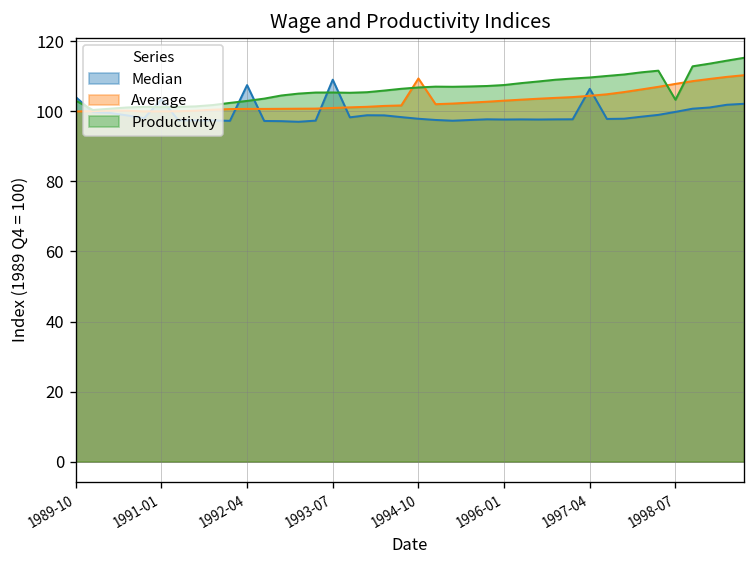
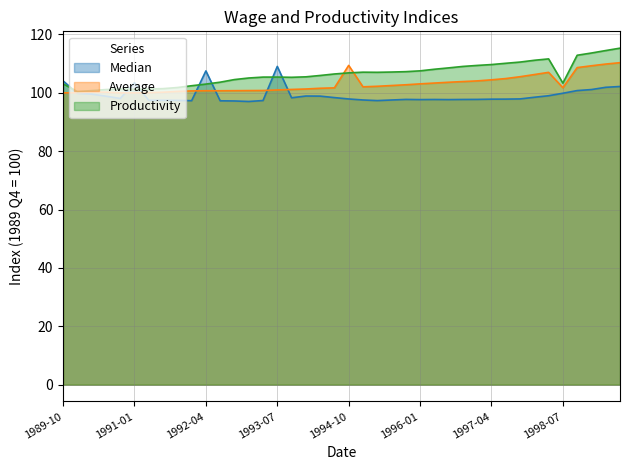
  {
    "Median": {
      "1989-10": 104,
      "1992-04": 108,
      "1993-07": 109,
      "1994-10": 98,
      "1996-01": 98,
-     "1997-04": 106,
+     "1997-04": 98,
      "1998-07": 100
    },
    "Average": {
      "1989-10": 100,
      "1992-04": 101,
      "1993-07": 101,
      "1994-10": 109,
      "1996-01": 103,
      "1997-04": 104,
-     "1998-07": 108
+     "1998-07": 102
    },
    "Productivity": {
      "1989-10": 103,
      "1992-04": 103,
      "1993-07": 105,
      "1994-10": 107,
      "1996-01": 108,
      "1997-04": 110,
      "1998-07": 103
    }
  }
